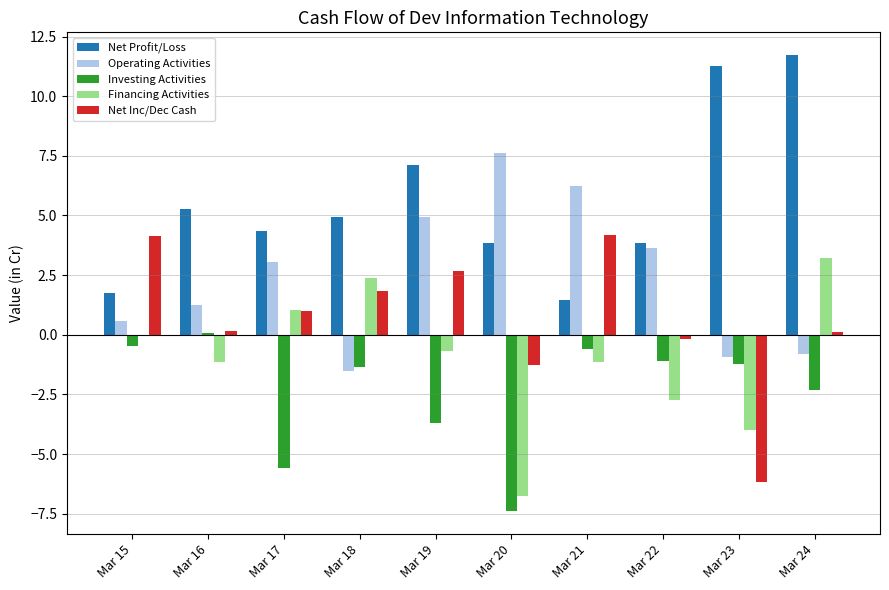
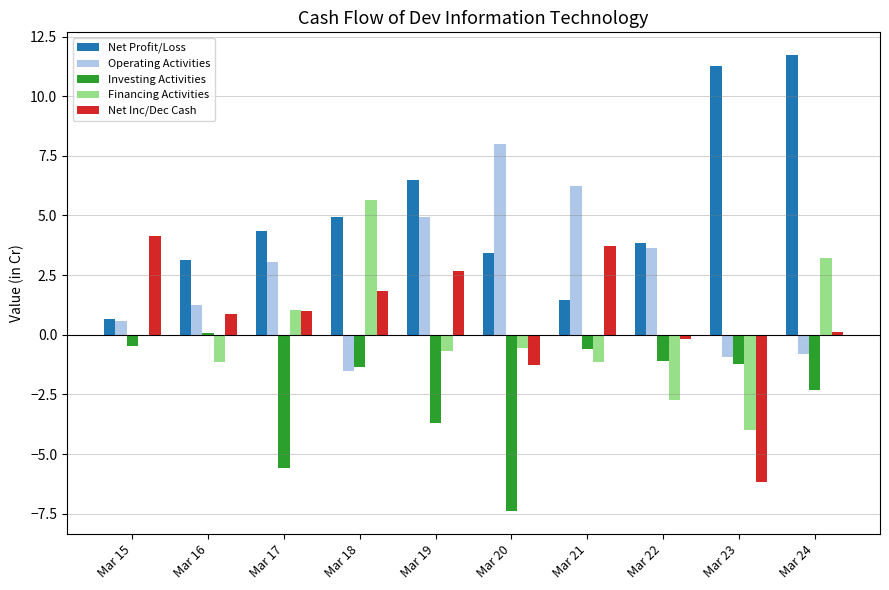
  {
    "Net Profit/Loss": {
-     "Mar 15": 1.7,
-     "Mar 16": 5.3,
+     "Mar 15": 0.7,
+     "Mar 16": 3.2,
      "Mar 17": 4.3,
      "Mar 18": 5.0,
-     "Mar 19": 7.1,
-     "Mar 20": 3.8,
+     "Mar 19": 6.5,
+     "Mar 20": 3.4,
      "Mar 21": 1.5,
      "Mar 22": 3.8,
      "Mar 23": 11.3,
      "Mar 24": 11.7
    },
    "Operating Activities": {
      "Mar 15": 0.6,
      "Mar 16": 1.2,
      "Mar 17": 3.1,
      "Mar 18": -1.5,
      "Mar 19": 4.9,
-     "Mar 20": 7.6,
+     "Mar 20": 8.0,
      "Mar 21": 6.2,
      "Mar 22": 3.6,
      "Mar 23": -0.9,
      "Mar 24": -0.8
    },
    "Investing Activities": {
      "Mar 15": -0.5,
      "Mar 17": -5.6,
      "Mar 18": -1.3,
      "Mar 19": -3.7,
      "Mar 20": -7.4,
      "Mar 21": -0.6,
      "Mar 22": -1.1,
      "Mar 23": -1.2,
      "Mar 24": -2.3
    },
    "Financing Activities": {
      "Mar 16": -1.2,
      "Mar 17": 1.0,
-     "Mar 18": 2.4,
+     "Mar 18": 5.6,
      "Mar 19": -0.7,
-     "Mar 20": -6.7,
+     "Mar 20": -0.5,
      "Mar 21": -1.1,
      "Mar 22": -2.7,
      "Mar 23": -4.0,
      "Mar 24": 3.2
    },
    "Net Inc/Dec Cash": {
      "Mar 15": 4.1,
-     "Mar 16": 0.2,
+     "Mar 16": 0.9,
      "Mar 17": 1.0,
      "Mar 18": 1.8,
      "Mar 19": 2.7,
      "Mar 20": -1.3,
-     "Mar 21": 4.2,
+     "Mar 21": 3.7,
      "Mar 22": -0.2,
      "Mar 23": -6.2
    }
  }
